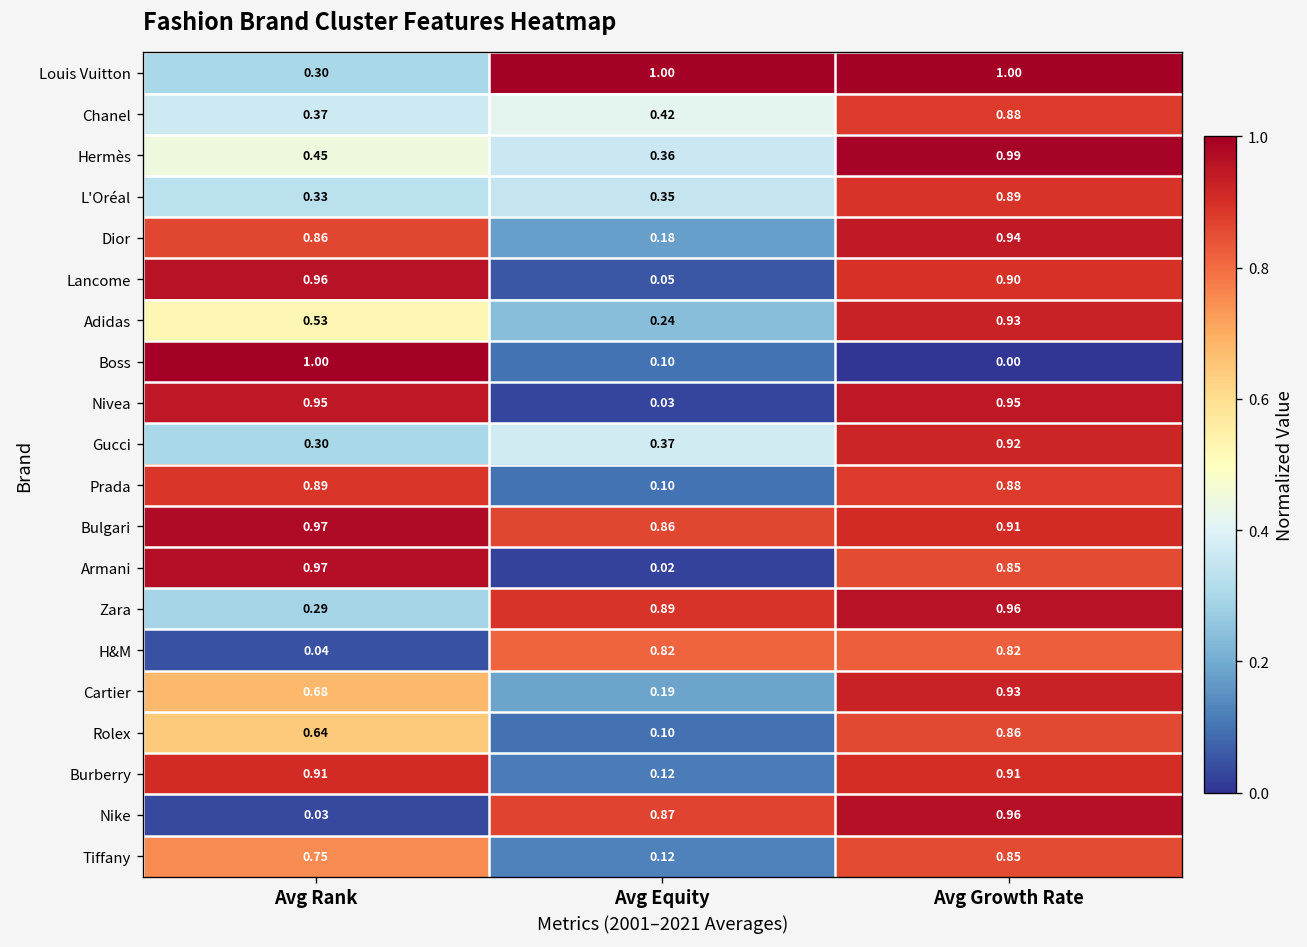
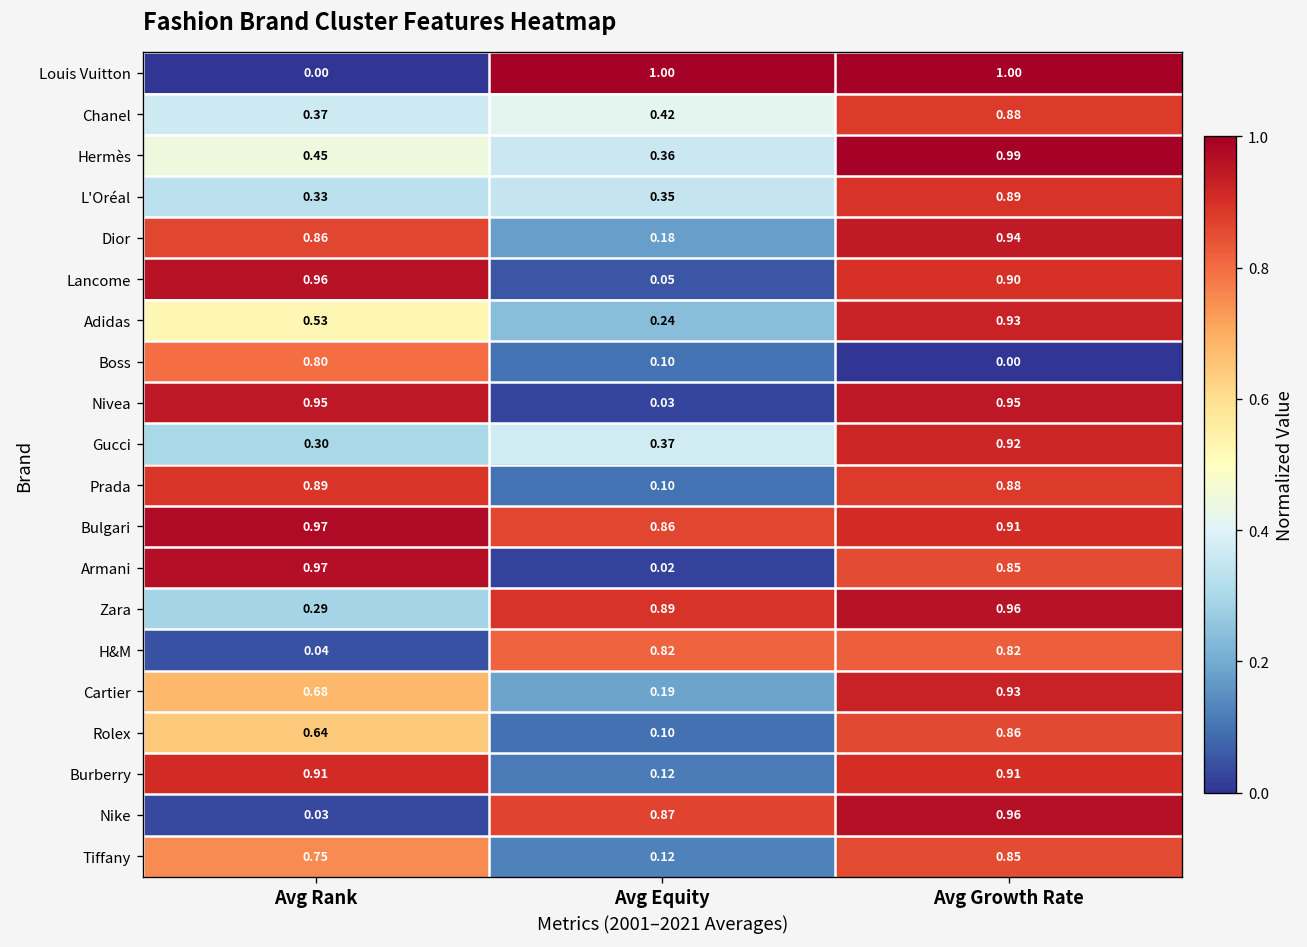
  {
    "Louis Vuitton": {
-     "Avg Rank": 0.30,
+     "Avg Rank": 0.00,
      "Avg Equity": 1.00,
      "Avg Growth Rate": 1.00
    },
    "Chanel": {
      "Avg Rank": 0.37,
      "Avg Equity": 0.42,
      "Avg Growth Rate": 0.88
    },
    "Hermès": {
      "Avg Rank": 0.45,
      "Avg Equity": 0.36,
      "Avg Growth Rate": 0.99
    },
    "L'Oréal": {
      "Avg Rank": 0.33,
      "Avg Equity": 0.35,
      "Avg Growth Rate": 0.89
    },
    "Dior": {
      "Avg Rank": 0.86,
      "Avg Equity": 0.18,
      "Avg Growth Rate": 0.94
    },
    "Lancome": {
      "Avg Rank": 0.96,
      "Avg Equity": 0.05,
      "Avg Growth Rate": 0.90
    },
    "Adidas": {
      "Avg Rank": 0.53,
      "Avg Equity": 0.24,
      "Avg Growth Rate": 0.93
    },
    "Boss": {
-     "Avg Rank": 1.00,
+     "Avg Rank": 0.80,
      "Avg Equity": 0.10,
      "Avg Growth Rate": 0.00
    },
    "Nivea": {
      "Avg Rank": 0.95,
      "Avg Equity": 0.03,
      "Avg Growth Rate": 0.95
    },
    "Gucci": {
      "Avg Rank": 0.30,
      "Avg Equity": 0.37,
      "Avg Growth Rate": 0.92
    },
    "Prada": {
      "Avg Rank": 0.89,
      "Avg Equity": 0.10,
      "Avg Growth Rate": 0.88
    },
    "Bulgari": {
      "Avg Rank": 0.97,
      "Avg Equity": 0.86,
      "Avg Growth Rate": 0.91
    },
    "Armani": {
      "Avg Rank": 0.97,
      "Avg Equity": 0.02,
      "Avg Growth Rate": 0.85
    },
    "Zara": {
      "Avg Rank": 0.29,
      "Avg Equity": 0.89,
      "Avg Growth Rate": 0.96
    },
    "H&M": {
      "Avg Rank": 0.04,
      "Avg Equity": 0.82,
      "Avg Growth Rate": 0.82
    },
    "Cartier": {
      "Avg Rank": 0.68,
      "Avg Equity": 0.19,
      "Avg Growth Rate": 0.93
    },
    "Rolex": {
      "Avg Rank": 0.64,
      "Avg Equity": 0.10,
      "Avg Growth Rate": 0.86
    },
    "Burberry": {
      "Avg Rank": 0.91,
      "Avg Equity": 0.12,
      "Avg Growth Rate": 0.91
    },
    "Nike": {
      "Avg Rank": 0.03,
      "Avg Equity": 0.87,
      "Avg Growth Rate": 0.96
    },
    "Tiffany": {
      "Avg Rank": 0.75,
      "Avg Equity": 0.12,
      "Avg Growth Rate": 0.85
    }
  }
